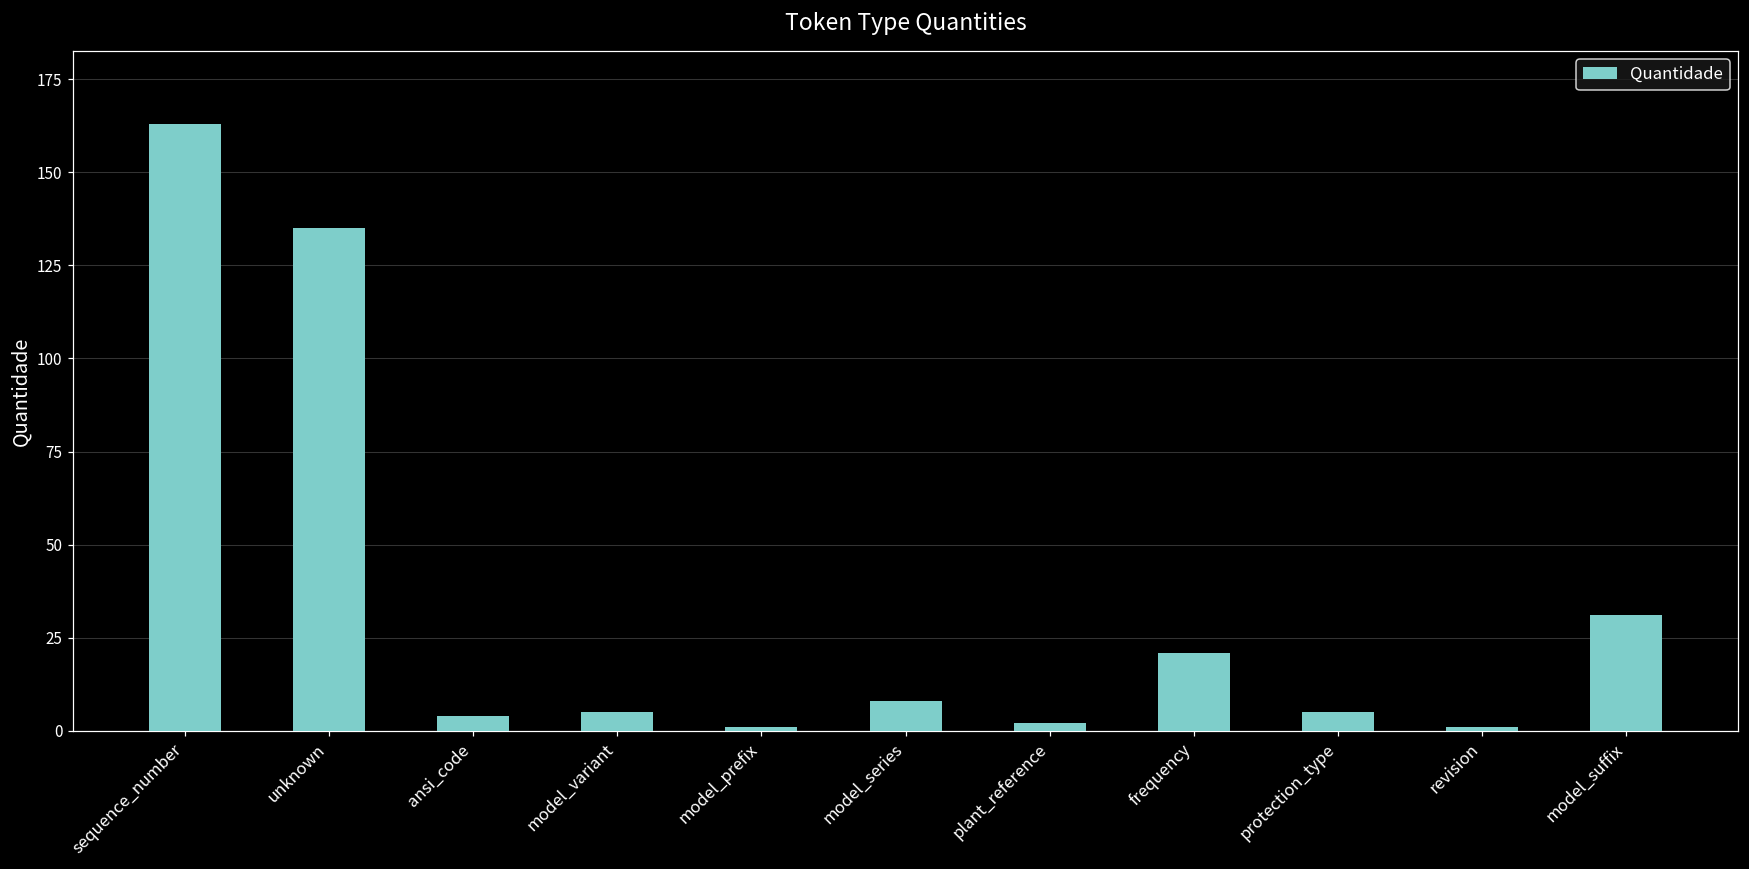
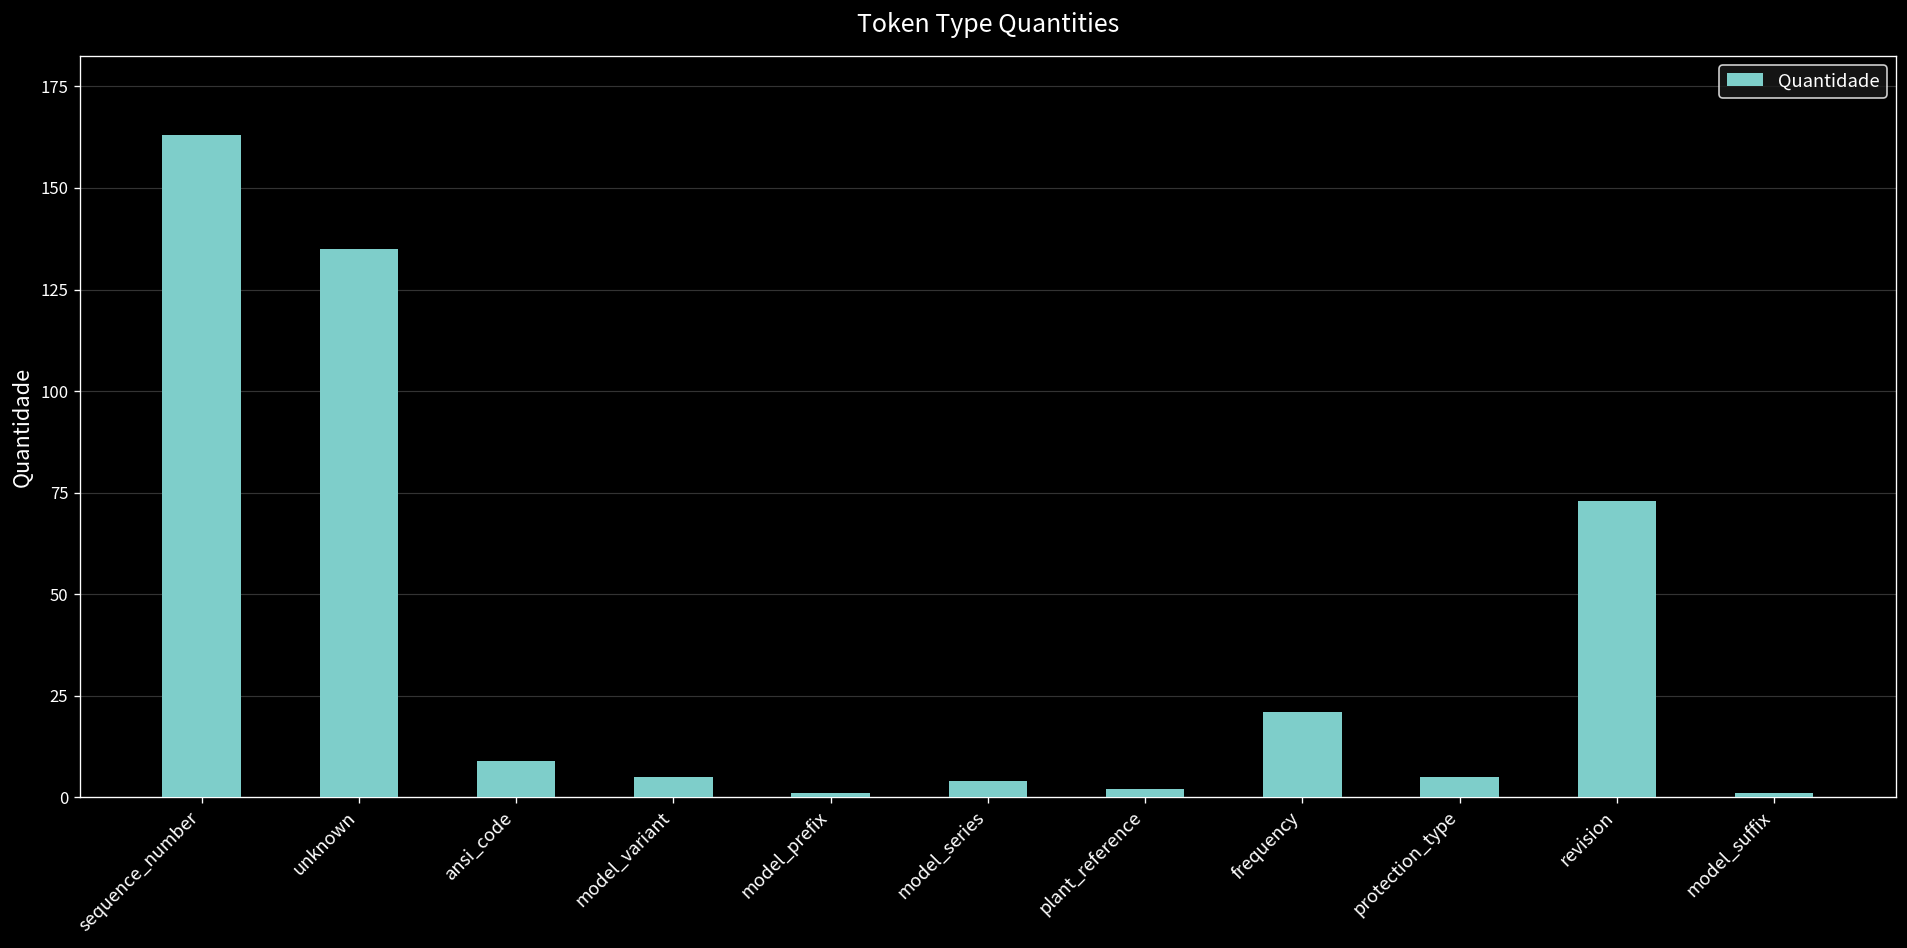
  {
    "sequence_number": 163,
    "unknown": 135,
-   "ansi_code": 4,
+   "ansi_code": 9,
    "model_variant": 5,
    "model_prefix": 1,
-   "model_series": 8,
+   "model_series": 4,
    "plant_reference": 2,
    "frequency": 21,
    "protection_type": 5,
-   "revision": 1,
-   "model_suffix": 31
+   "revision": 73,
+   "model_suffix": 1
  }
